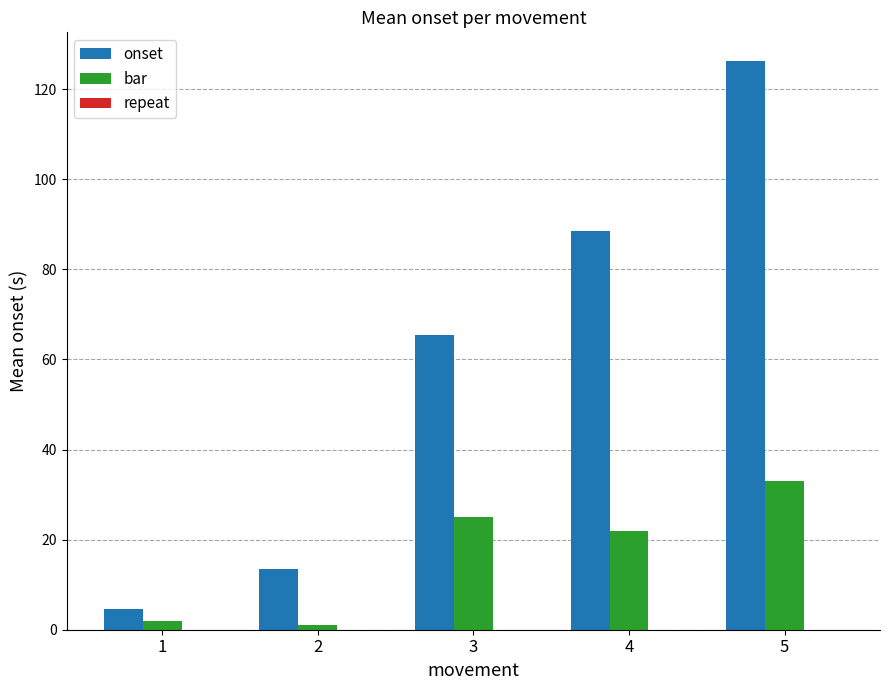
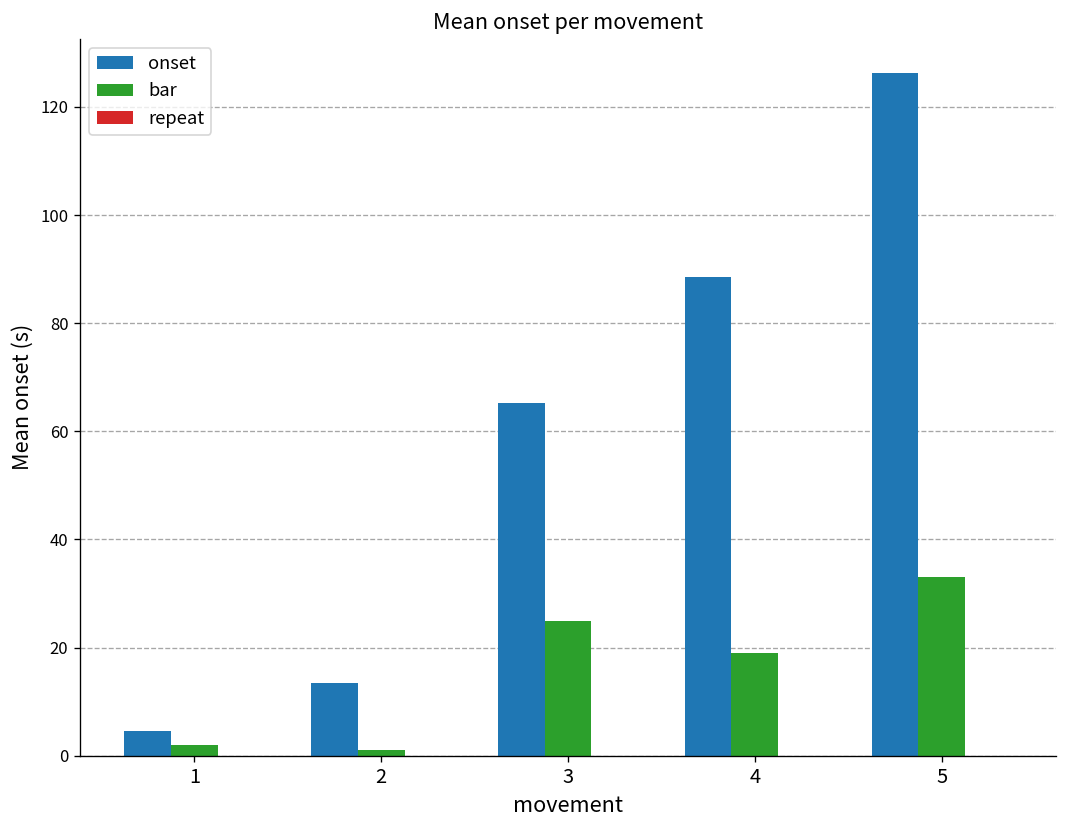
  {
    "onset": {
      "1": 5,
      "2": 13,
      "3": 65,
      "4": 89,
      "5": 126
    },
    "bar": {
      "1": 2,
      "2": 1,
      "3": 25,
-     "4": 22,
+     "4": 19,
      "5": 33
    },
    "repeat": {
      "1": 0,
      "2": 0,
      "3": 0,
      "4": 0,
      "5": 0
    }
  }
